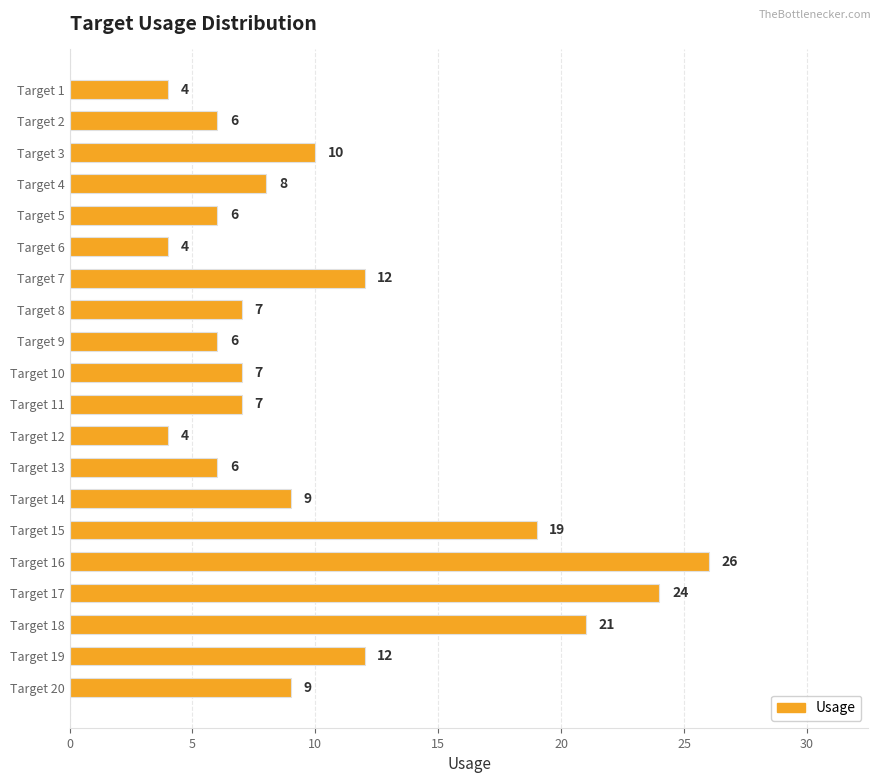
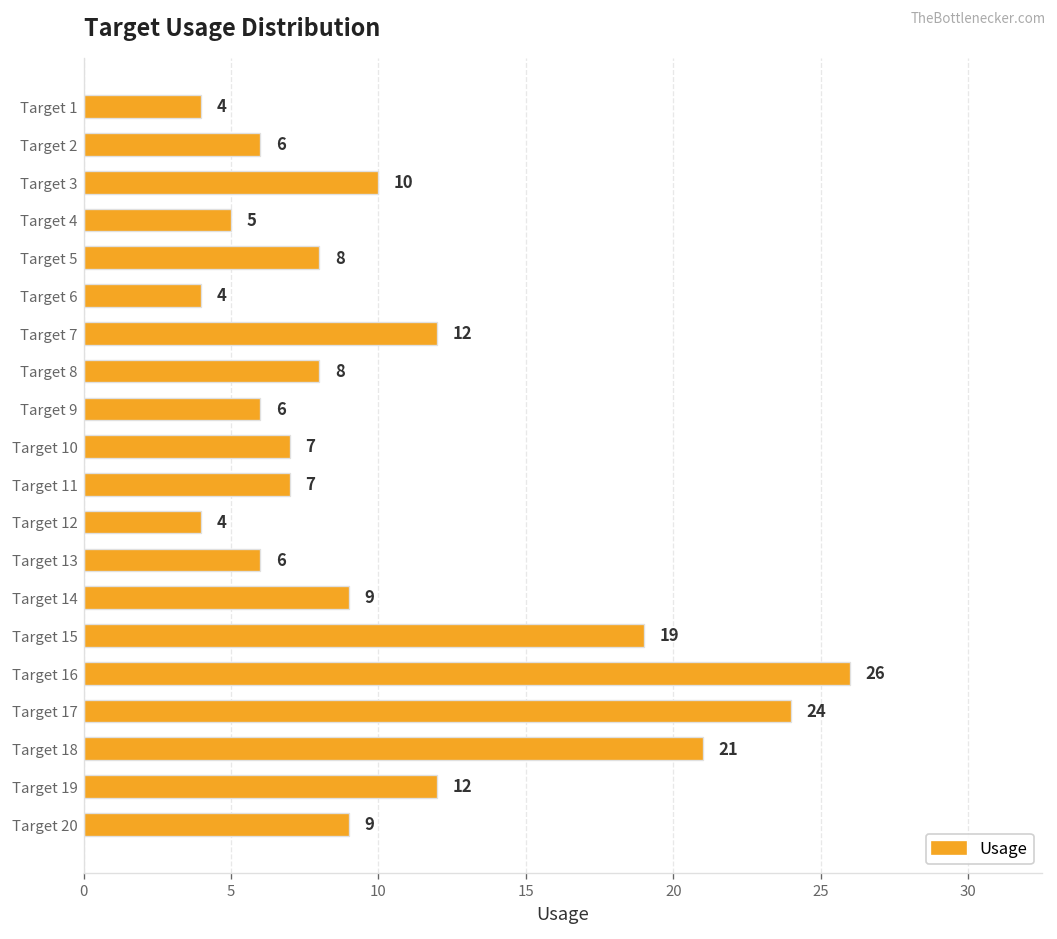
  {
    "Target 1": 4,
    "Target 2": 6,
    "Target 3": 10,
-   "Target 4": 8,
-   "Target 5": 6,
+   "Target 4": 5,
+   "Target 5": 8,
    "Target 6": 4,
    "Target 7": 12,
-   "Target 8": 7,
+   "Target 8": 8,
    "Target 9": 6,
    "Target 10": 7,
    "Target 11": 7,
    "Target 12": 4,
    "Target 13": 6,
    "Target 14": 9,
    "Target 15": 19,
    "Target 16": 26,
    "Target 17": 24,
    "Target 18": 21,
    "Target 19": 12,
    "Target 20": 9
  }
